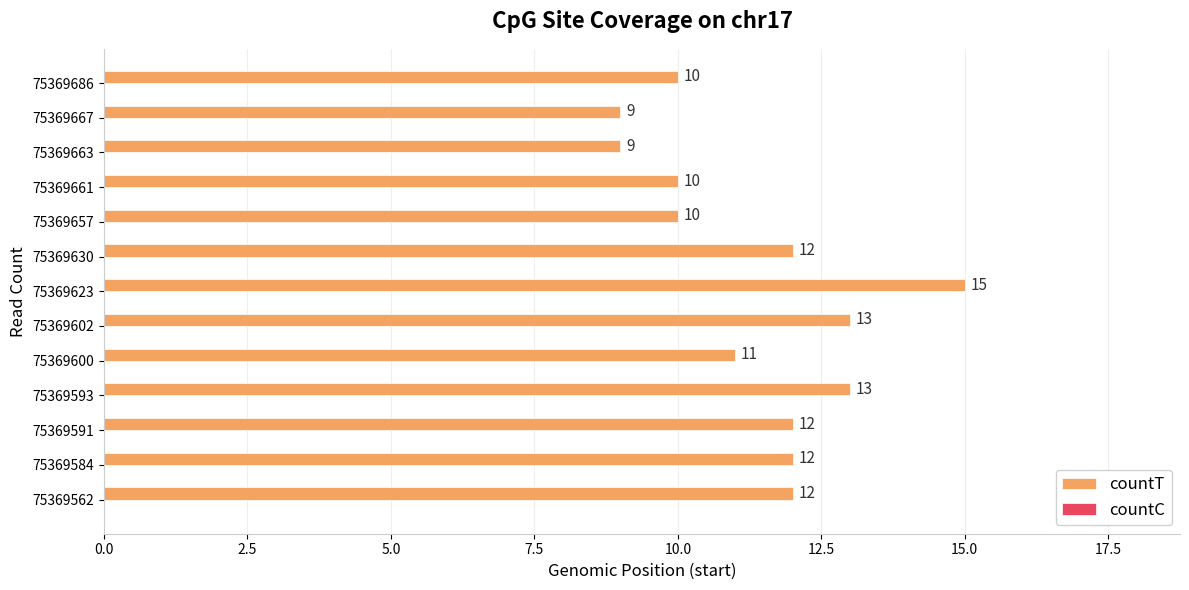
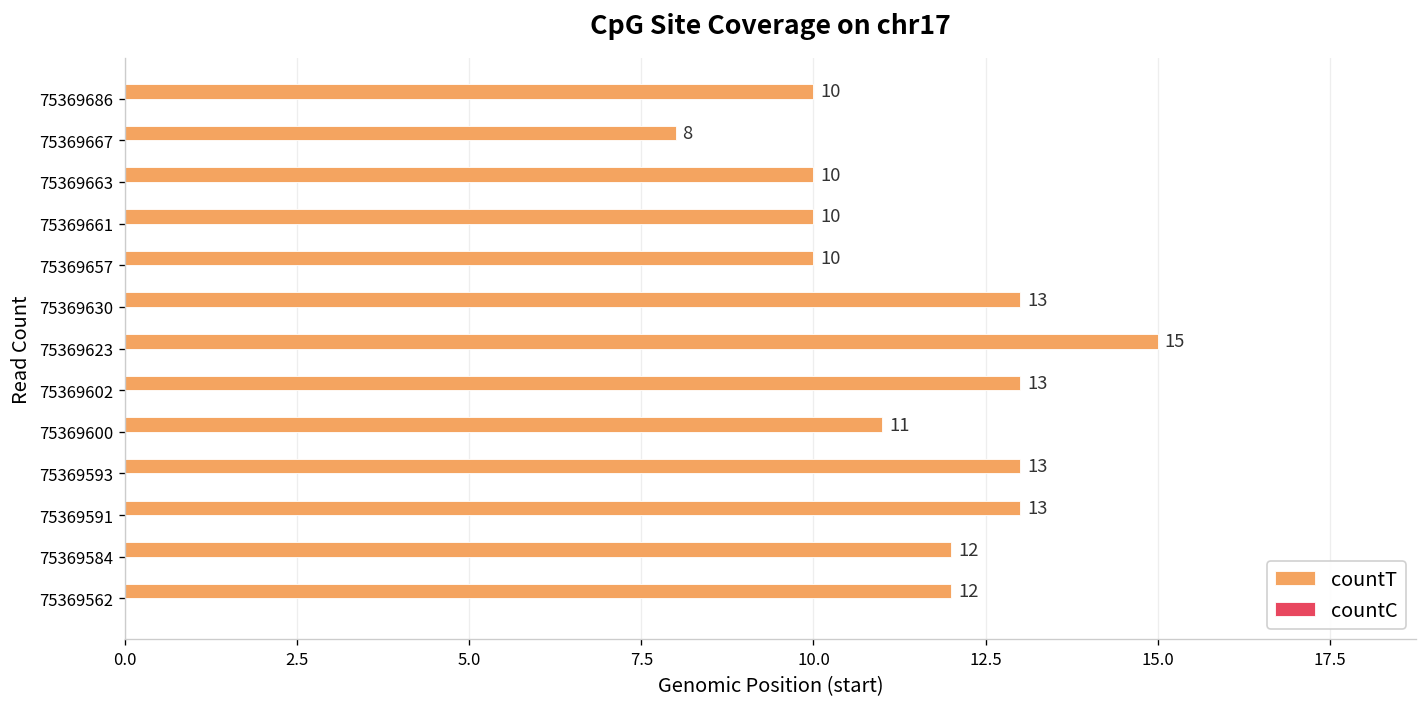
  {
    "countT": {
      "75369686": 10,
-     "75369667": 9,
-     "75369663": 9,
+     "75369667": 8,
+     "75369663": 10,
      "75369661": 10,
      "75369657": 10,
-     "75369630": 12,
+     "75369630": 13,
      "75369623": 15,
      "75369602": 13,
      "75369600": 11,
      "75369593": 13,
-     "75369591": 12,
+     "75369591": 13,
      "75369584": 12,
      "75369562": 12
    },
    "countC": {
      "75369686": 0.0,
      "75369667": 0.0,
      "75369663": 0.0,
      "75369661": 0.0,
      "75369657": 0.0,
      "75369630": 0.0,
      "75369623": 0.0,
      "75369602": 0.0,
      "75369600": 0.0,
      "75369593": 0.0,
      "75369591": 0.0,
      "75369584": 0.0,
      "75369562": 0.0
    }
  }
